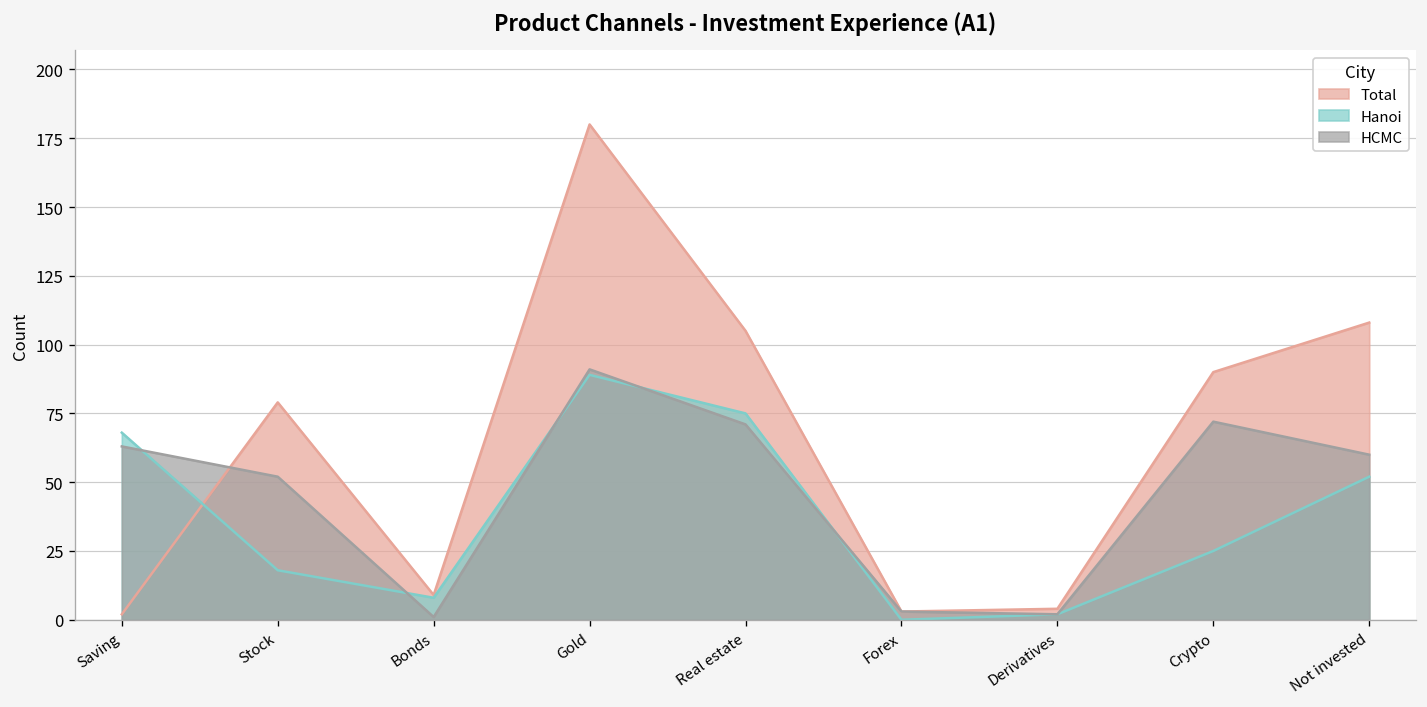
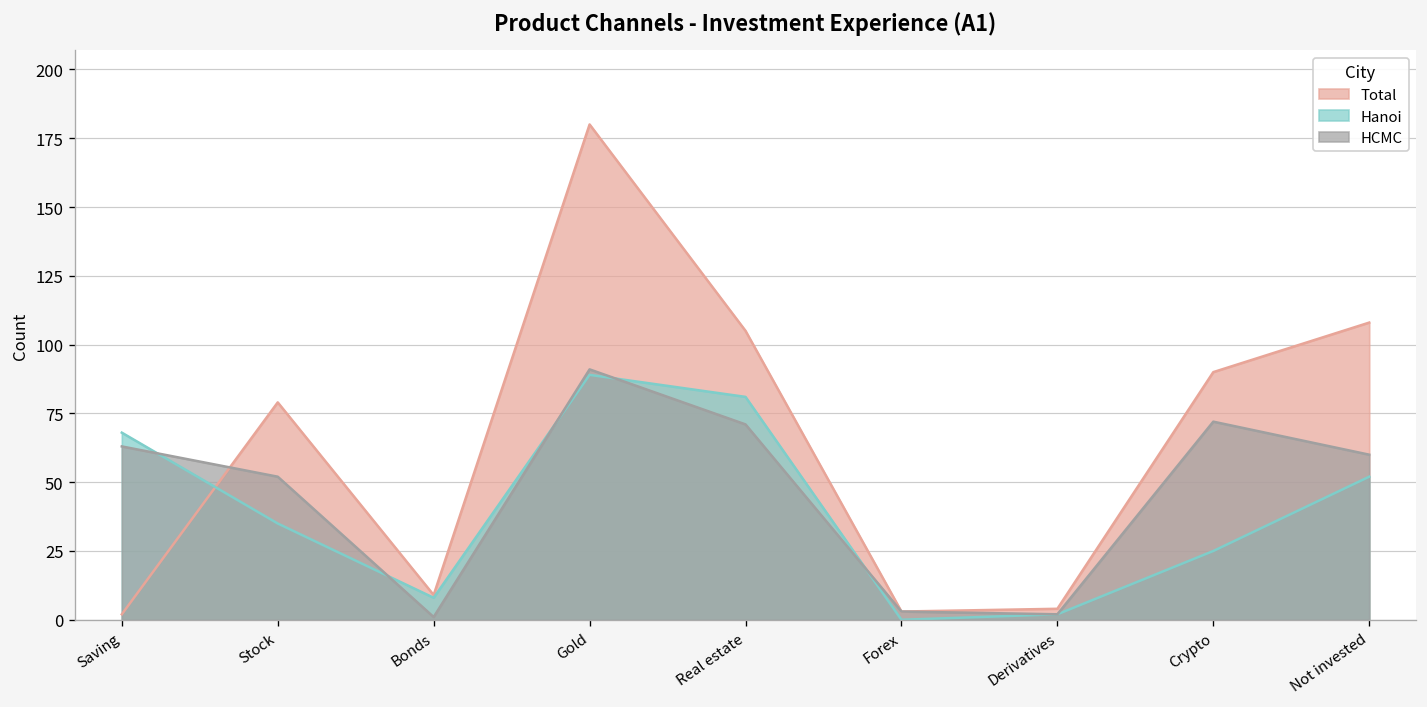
  {
    "Total": {
      "Saving": 2,
      "Stock": 79,
      "Gold": 180,
      "Real estate": 105,
      "Derivatives": 4,
      "Crypto": 90,
      "Not invested": 108
    },
    "Hanoi": {
      "Saving": 68,
-     "Stock": 18,
+     "Stock": 35,
      "Gold": 89,
-     "Real estate": 75,
+     "Real estate": 81,
      "Forex": 0,
      "Crypto": 25,
      "Not invested": 52
    },
    "HCMC": {
      "Saving": 63,
      "Stock": 52,
      "Bonds": 1,
      "Gold": 91,
      "Real estate": 71,
      "Crypto": 72,
      "Not invested": 60
    }
  }
